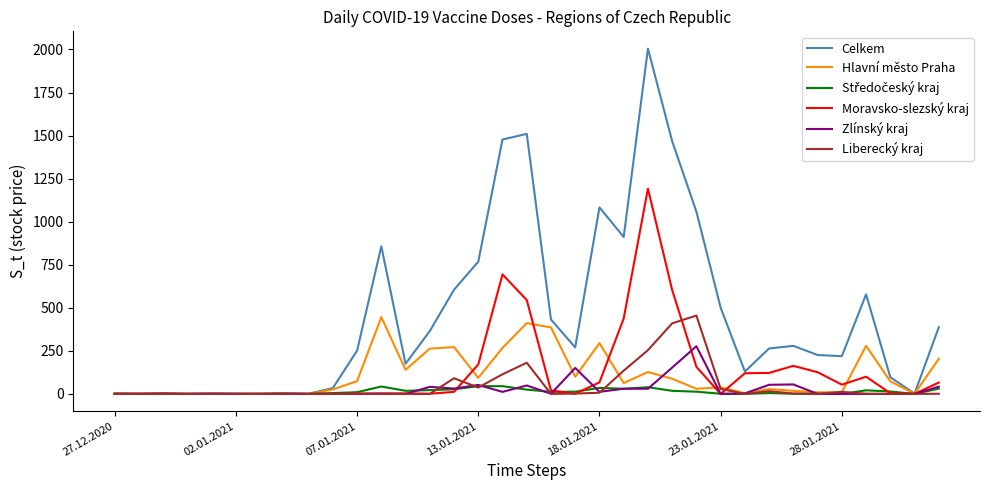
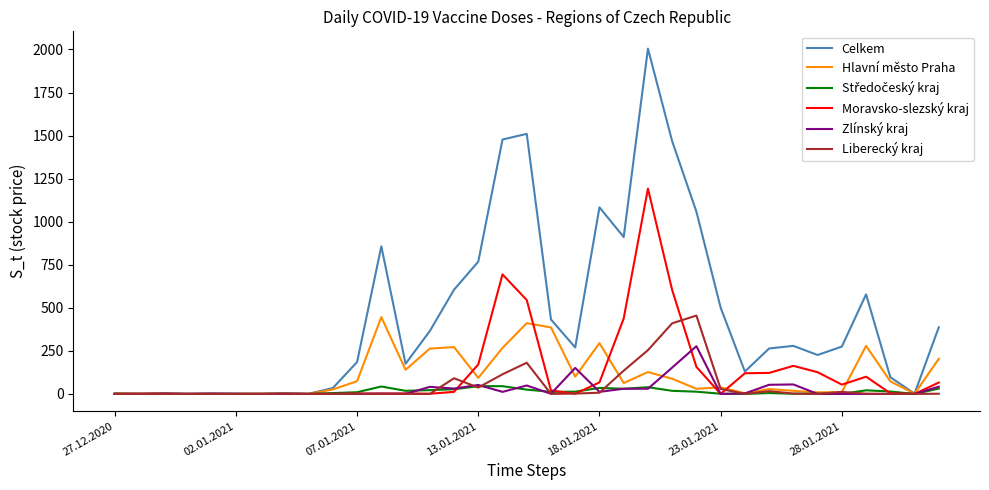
  {
    "Celkem": {
-     "07.01.2021": 250,
+     "07.01.2021": 190,
      "13.01.2021": 770,
      "18.01.2021": 1080,
      "23.01.2021": 500,
-     "28.01.2021": 220
+     "28.01.2021": 280
    },
    "Hlavní město Praha": {
      "07.01.2021": 70,
      "13.01.2021": 90,
      "18.01.2021": 300
    },
    "Středočeský kraj": {
      "18.01.2021": 40
    },
    "Moravsko-slezský kraj": {
      "13.01.2021": 170,
      "18.01.2021": 70,
      "28.01.2021": 50
    }
  }
